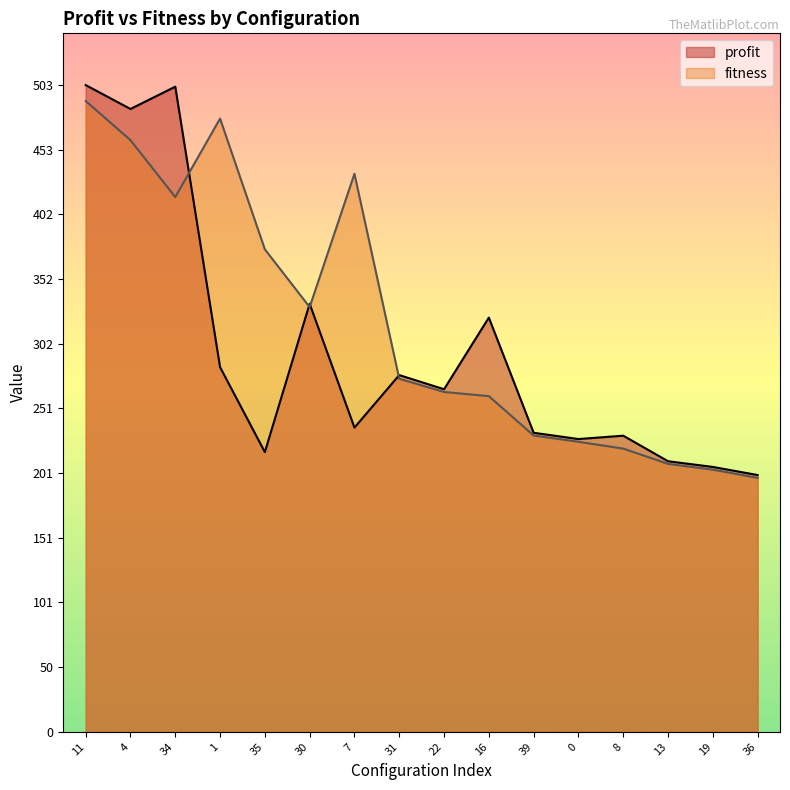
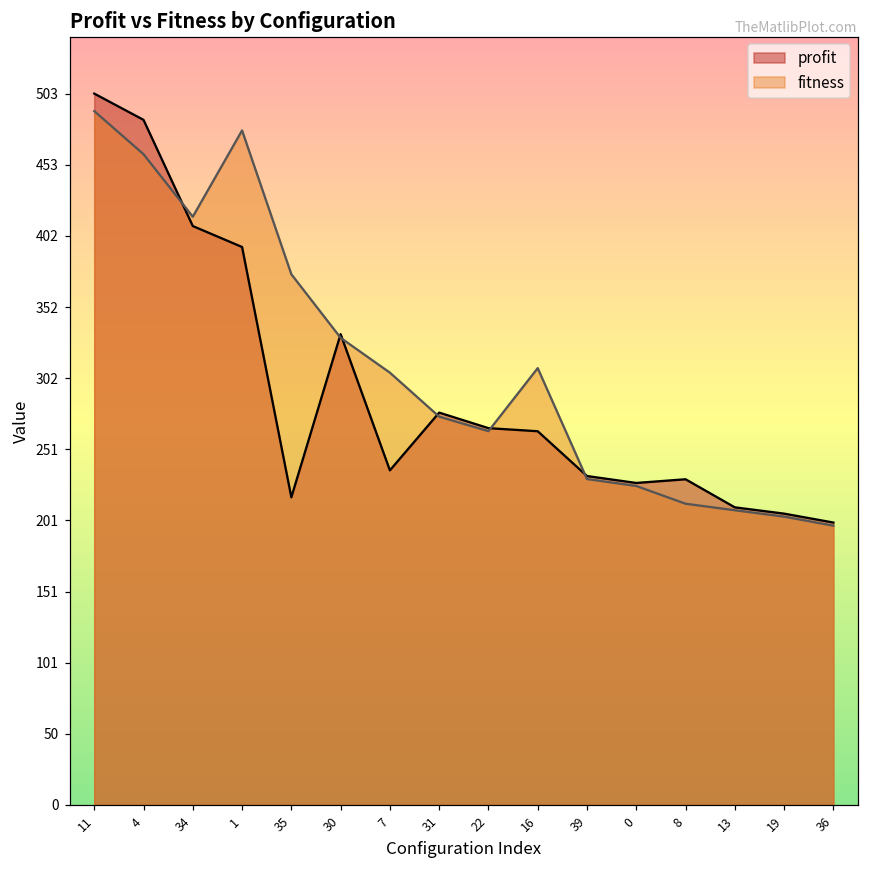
  {
    "profit": {
      "11": 503,
      "4": 484,
-     "34": 502,
-     "1": 283,
+     "34": 409,
+     "1": 394,
      "35": 217,
      "30": 333,
      "7": 237,
      "31": 277,
      "22": 266,
-     "16": 322,
+     "16": 264,
      "39": 232,
      "0": 228,
      "8": 230,
      "13": 210,
      "19": 206,
      "36": 200
    },
    "fitness": {
      "11": 490,
      "4": 460,
      "34": 416,
      "1": 477,
      "35": 375,
      "30": 330,
-     "7": 434,
+     "7": 306,
      "31": 274,
      "22": 264,
-     "16": 261,
+     "16": 309,
      "39": 230,
      "0": 225,
-     "8": 220,
+     "8": 213,
      "13": 208,
      "19": 204,
      "36": 197
    }
  }
